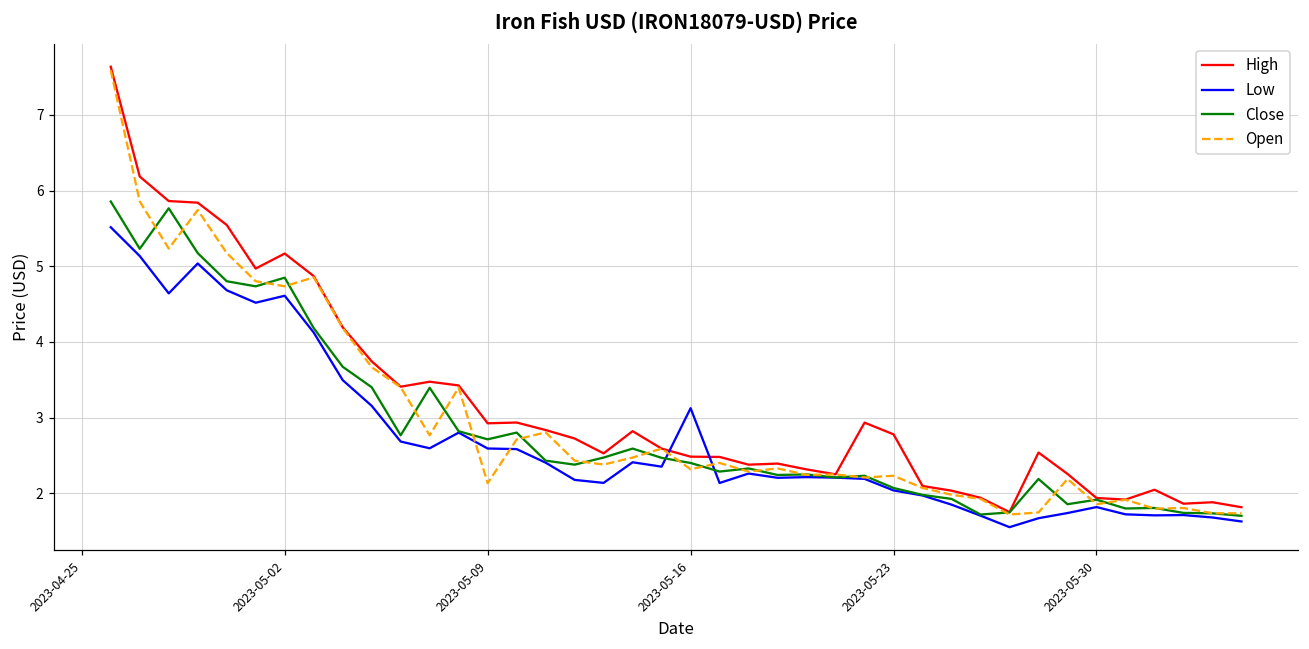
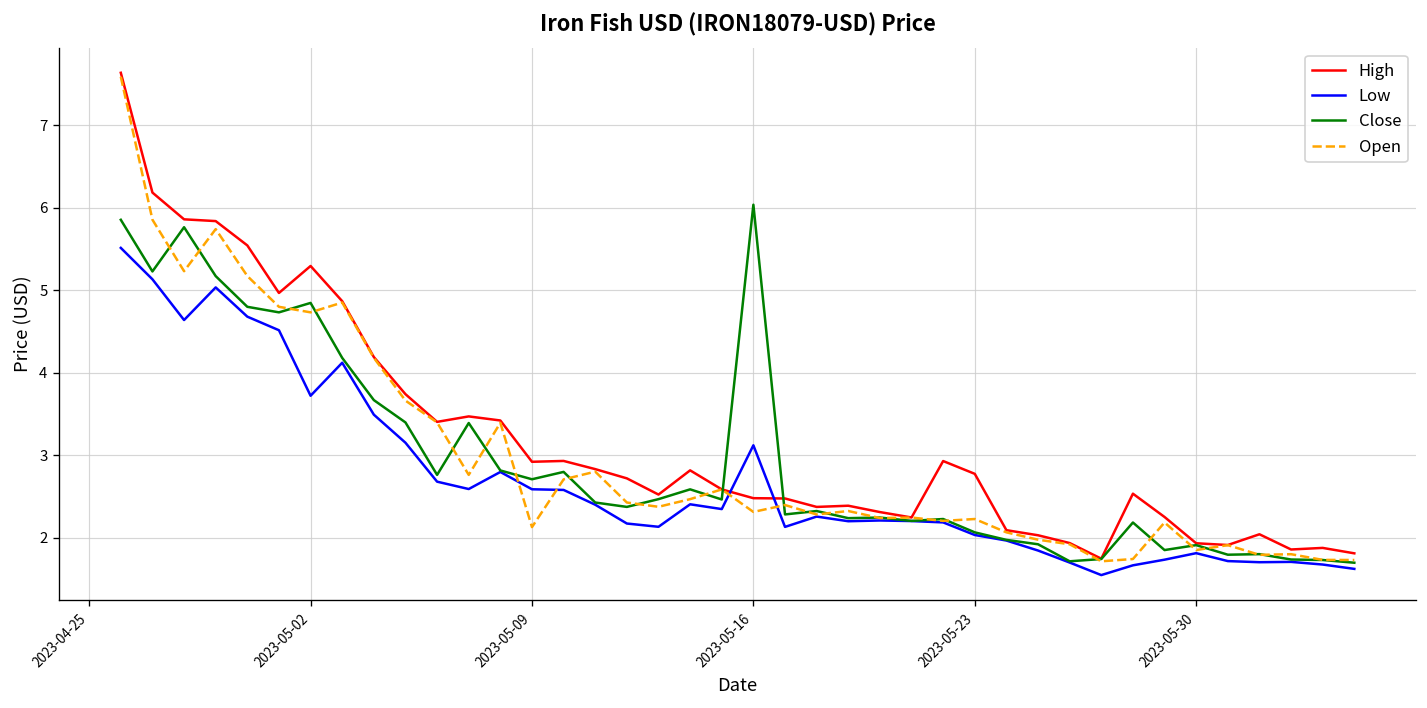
  {
    "High": {
-     "2023-05-02": 5.2,
+     "2023-05-02": 5.3,
      "2023-05-09": 2.9,
      "2023-05-16": 2.5,
      "2023-05-23": 2.8
    },
    "Low": {
-     "2023-05-02": 4.6,
+     "2023-05-02": 3.7,
      "2023-05-09": 2.6,
      "2023-05-16": 3.1,
      "2023-05-30": 1.8
    },
    "Close": {
      "2023-05-02": 4.8,
      "2023-05-09": 2.7,
-     "2023-05-16": 2.4
+     "2023-05-16": 6.0
    },
    "Open": {
      "2023-05-02": 4.7,
      "2023-05-09": 2.1,
      "2023-05-16": 2.3,
      "2023-05-23": 2.2,
      "2023-05-30": 1.9
    }
  }
